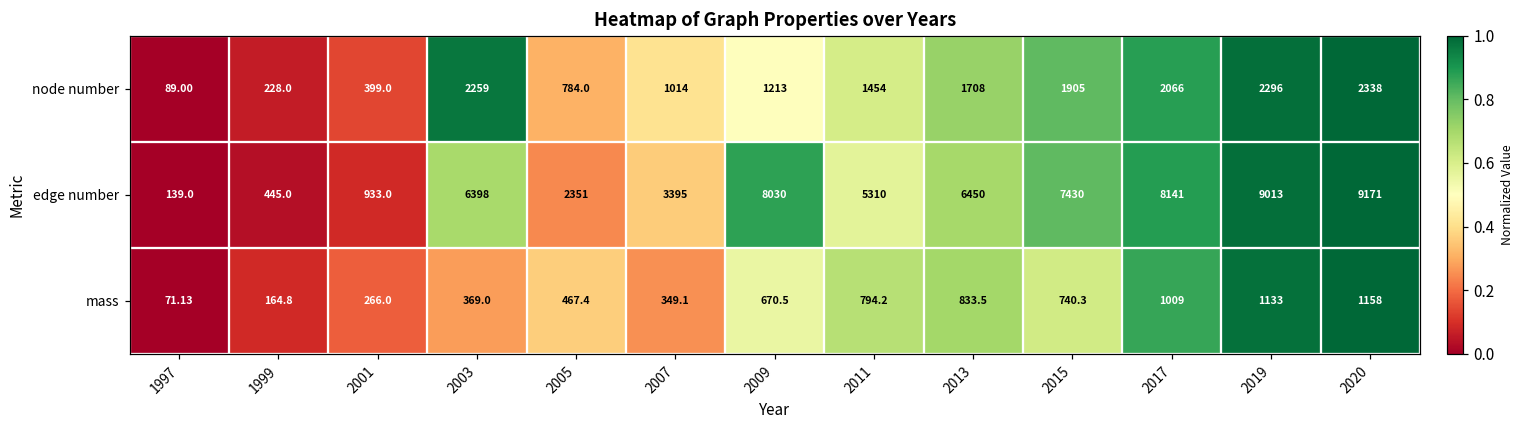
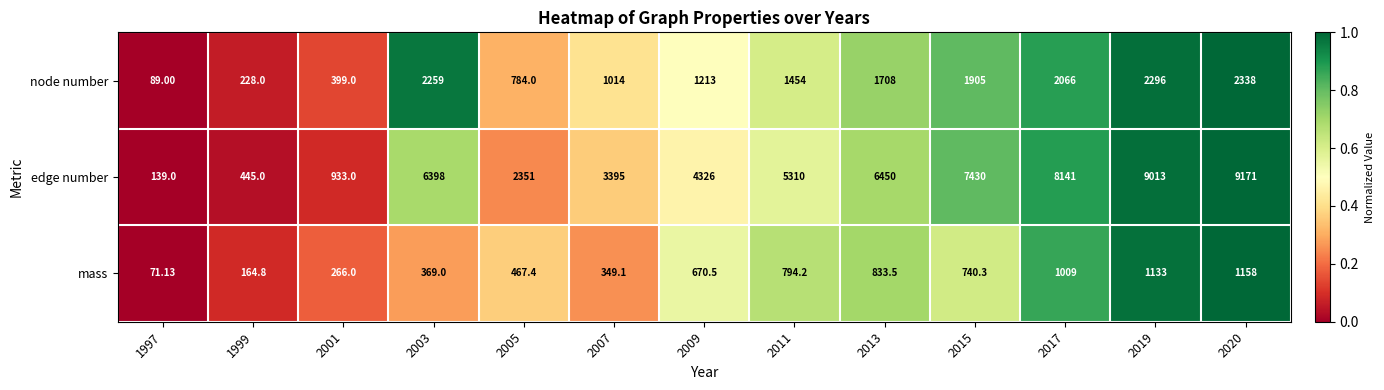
  {
    "node number": {
      "1997": 89.00,
      "1999": 228.0,
      "2001": 399.0,
      "2003": 2259,
      "2005": 784.0,
      "2007": 1014,
      "2009": 1213,
      "2011": 1454,
      "2013": 1708,
      "2015": 1905,
      "2017": 2066,
      "2019": 2296,
      "2020": 2338
    },
    "edge number": {
      "1997": 139.0,
      "1999": 445.0,
      "2001": 933.0,
      "2003": 6398,
      "2005": 2351,
      "2007": 3395,
-     "2009": 8030,
+     "2009": 4326,
      "2011": 5310,
      "2013": 6450,
      "2015": 7430,
      "2017": 8141,
      "2019": 9013,
      "2020": 9171
    },
    "mass": {
      "1997": 71.13,
      "1999": 164.8,
      "2001": 266.0,
      "2003": 369.0,
      "2005": 467.4,
      "2007": 349.1,
      "2009": 670.5,
      "2011": 794.2,
      "2013": 833.5,
      "2015": 740.3,
      "2017": 1009,
      "2019": 1133,
      "2020": 1158
    }
  }
